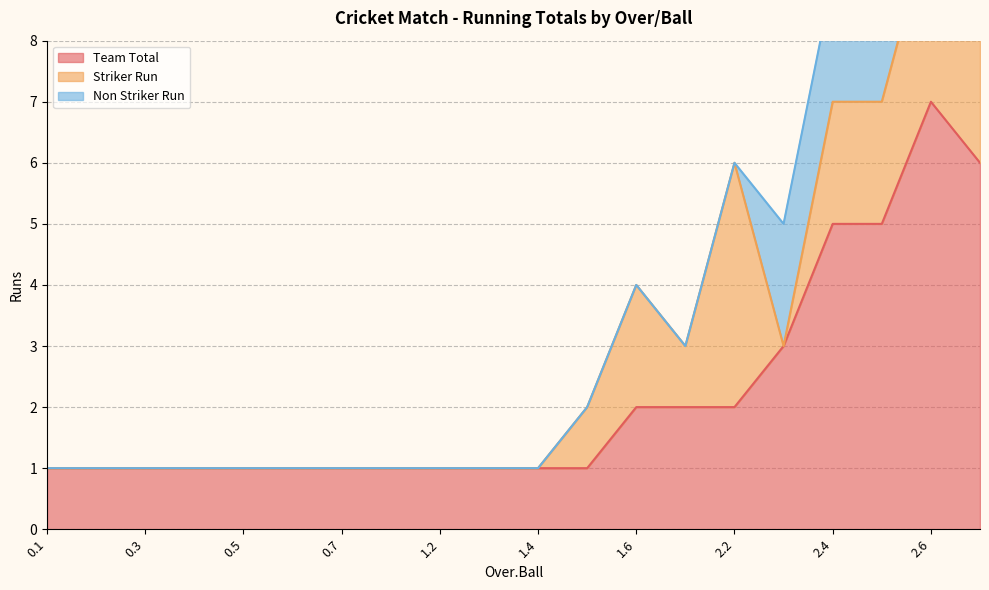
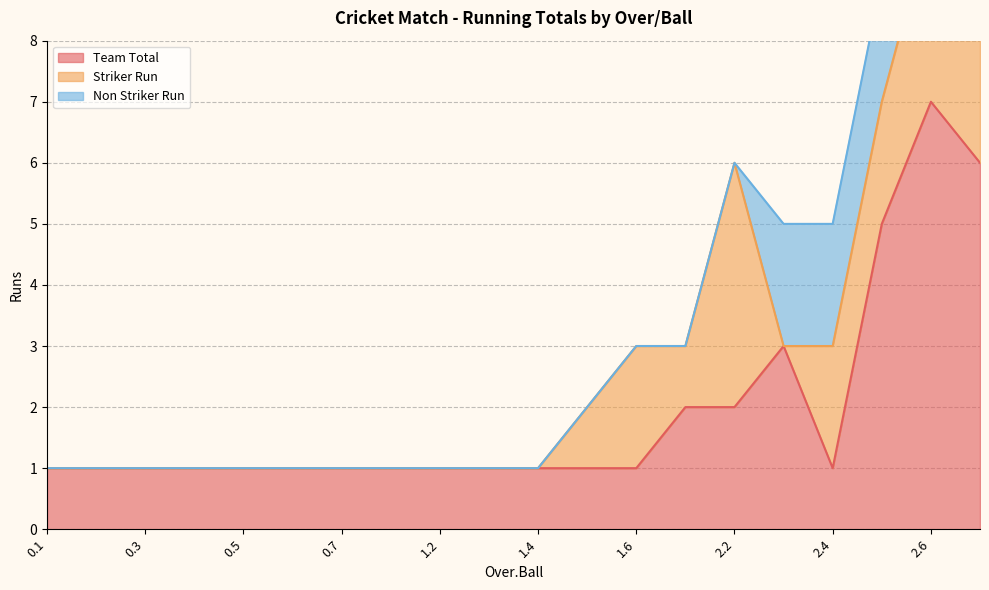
  {
    "Team Total": {
-     "1.6": 2,
+     "1.6": 1,
      "2.2": 2,
-     "2.4": 5,
+     "2.4": 1,
      "2.6": 7
    },
    "Striker Run": {
      "2.4": 2
    }
  }
